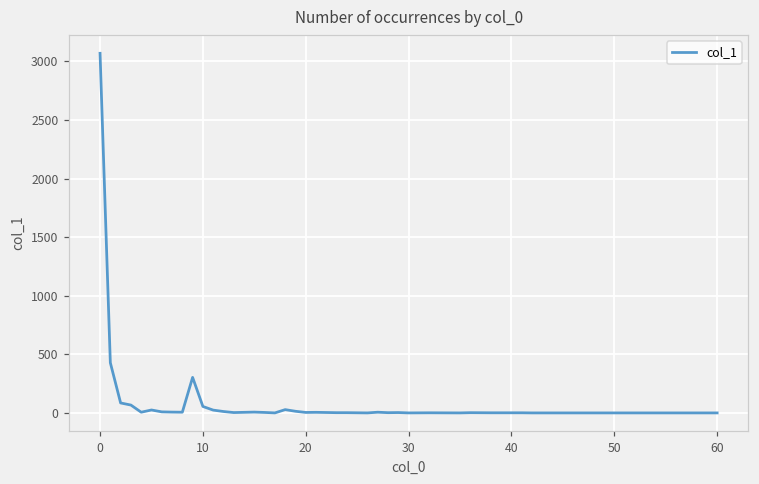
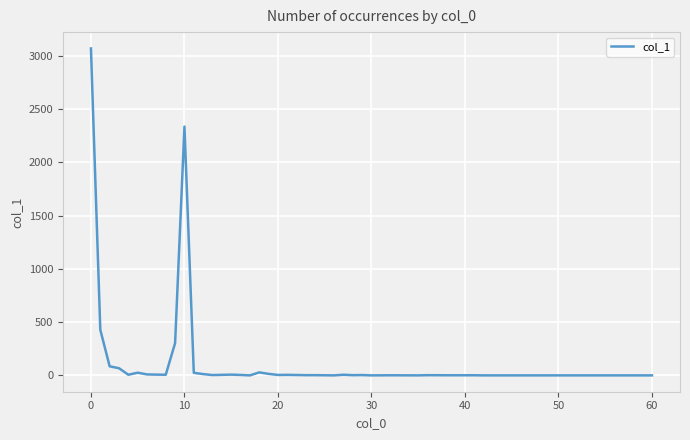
  {
    "0": 3070,
-   "10": 60,
+   "10": 2340,
    "20": 10,
    "30": 0,
    "40": 0,
    "60": 0
  }
